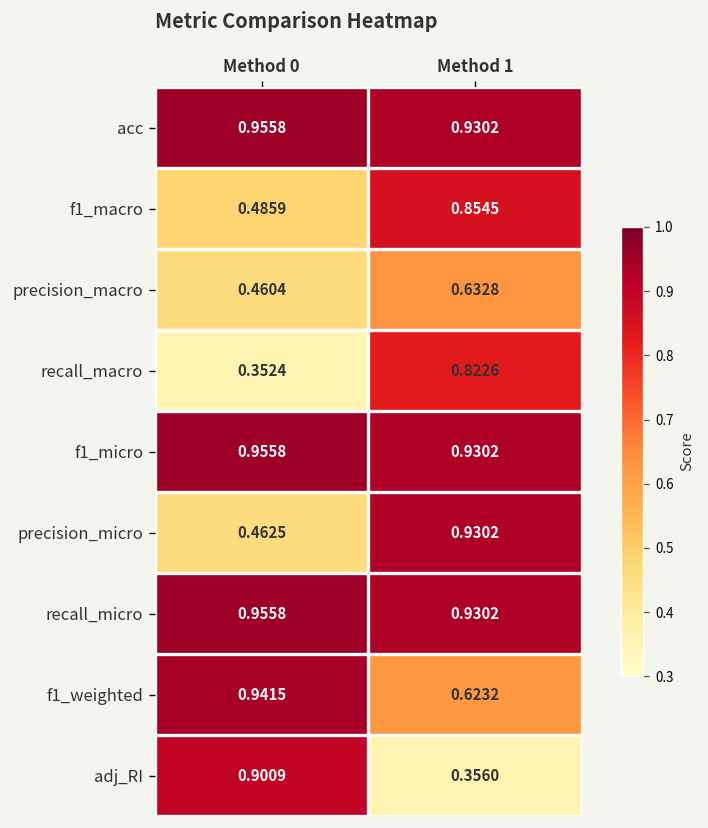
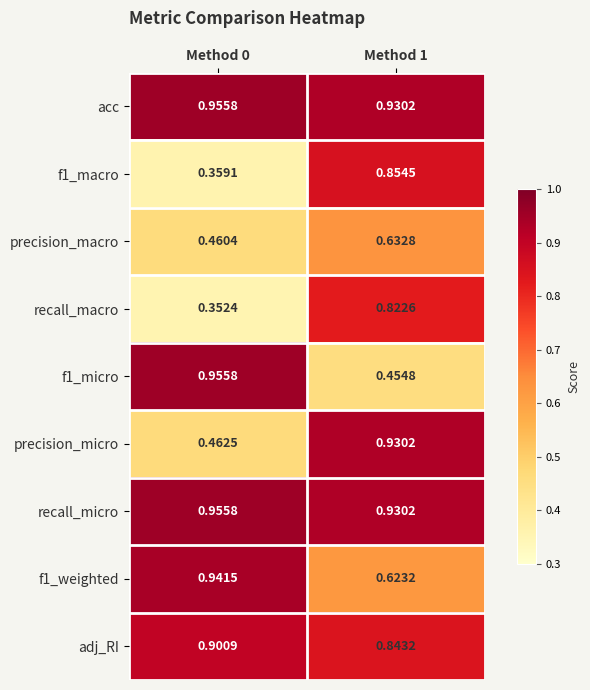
  {
    "acc": {
      "Method 0": 0.9558,
      "Method 1": 0.9302
    },
    "f1_macro": {
-     "Method 0": 0.4859,
+     "Method 0": 0.3591,
      "Method 1": 0.8545
    },
    "precision_macro": {
      "Method 0": 0.4604,
      "Method 1": 0.6328
    },
    "recall_macro": {
      "Method 0": 0.3524,
      "Method 1": 0.8226
    },
    "f1_micro": {
      "Method 0": 0.9558,
-     "Method 1": 0.9302
+     "Method 1": 0.4548
    },
    "precision_micro": {
      "Method 0": 0.4625,
      "Method 1": 0.9302
    },
    "recall_micro": {
      "Method 0": 0.9558,
      "Method 1": 0.9302
    },
    "f1_weighted": {
      "Method 0": 0.9415,
      "Method 1": 0.6232
    },
    "adj_RI": {
      "Method 0": 0.9009,
-     "Method 1": 0.3560
+     "Method 1": 0.8432
    }
  }
